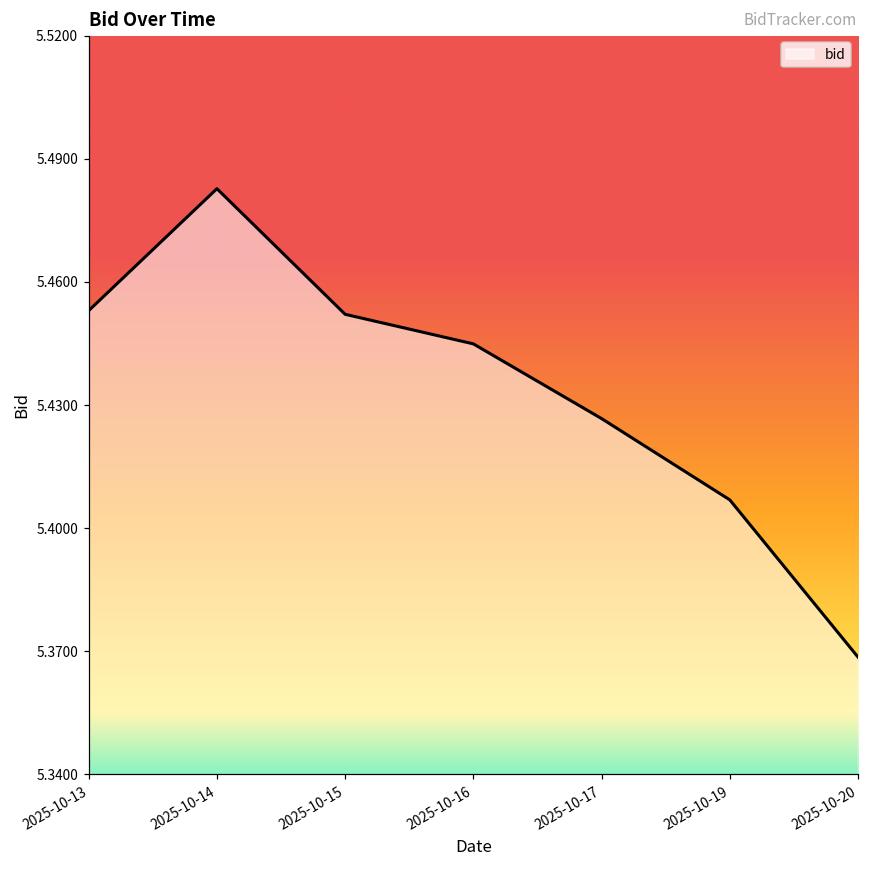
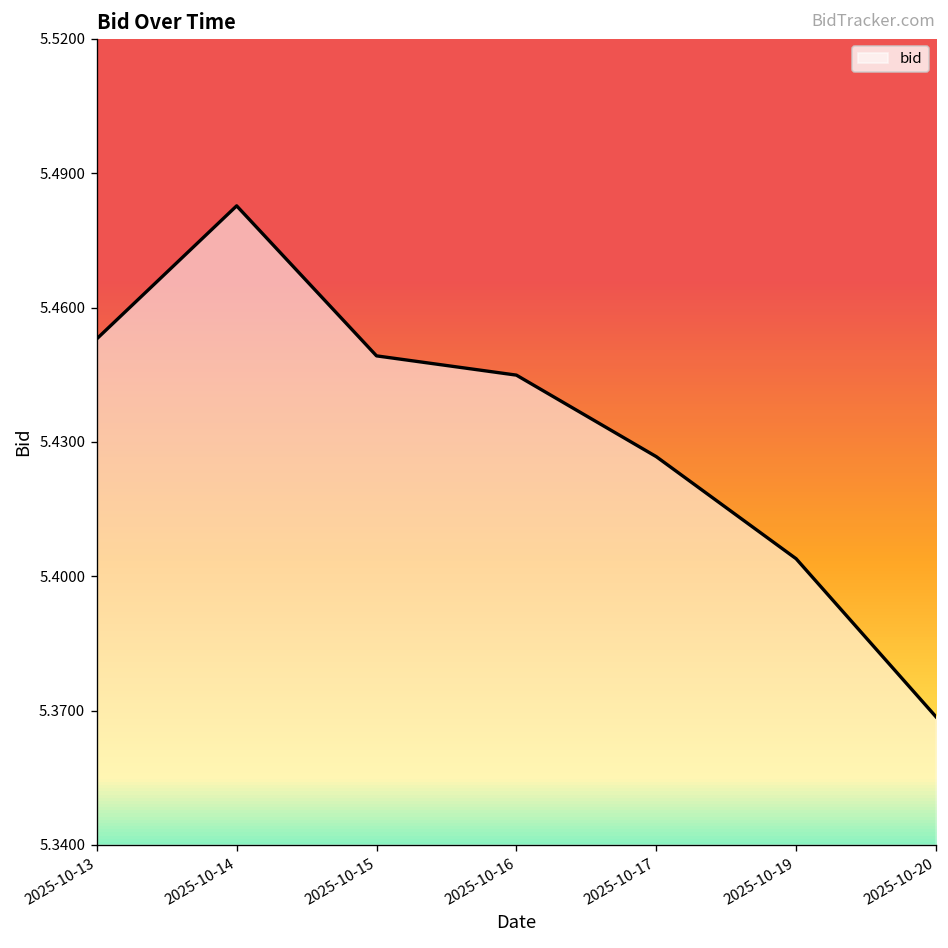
  {
    "2025-10-13": 5.453,
    "2025-10-14": 5.483,
-   "2025-10-15": 5.452,
+   "2025-10-15": 5.449,
    "2025-10-16": 5.445,
    "2025-10-17": 5.427,
-   "2025-10-19": 5.407,
+   "2025-10-19": 5.404,
    "2025-10-20": 5.369
  }
